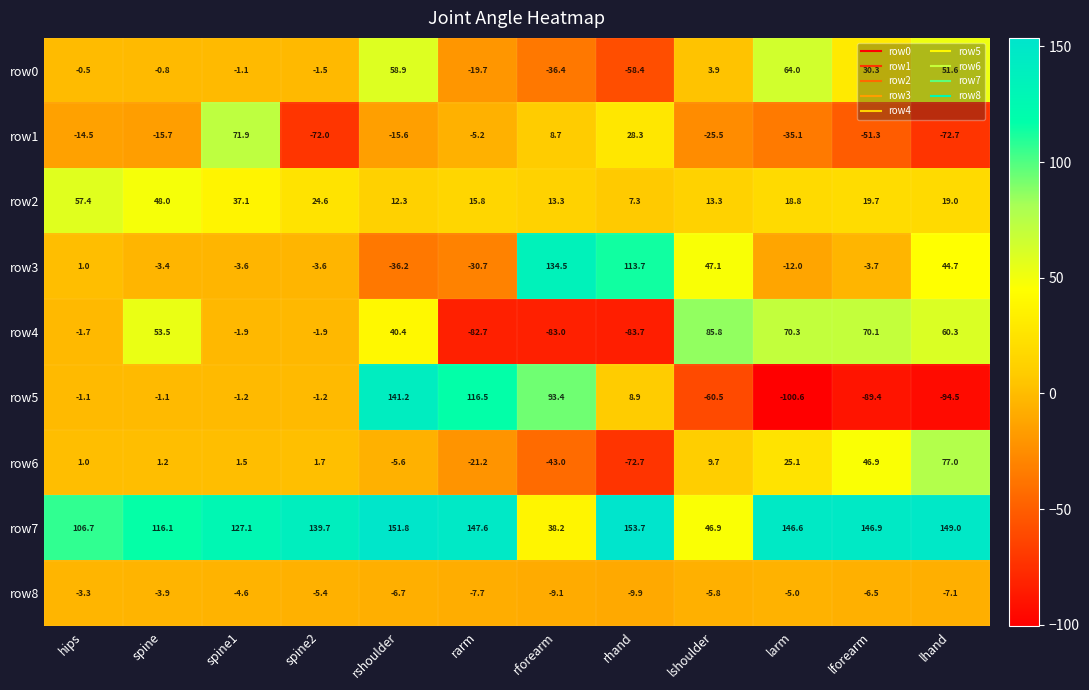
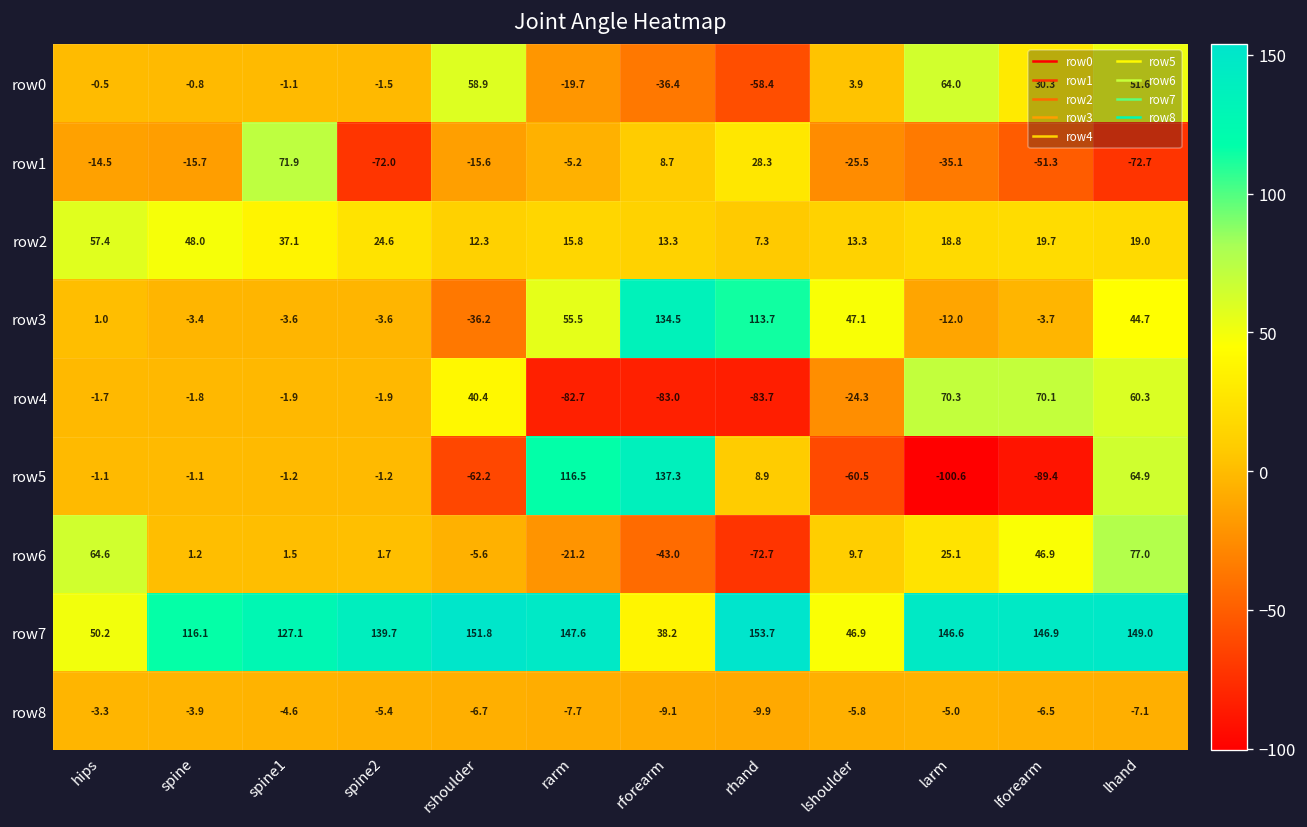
  {
    "row0": {
      "hips": -0.5,
      "spine": -0.8,
      "spine1": -1.1,
      "spine2": -1.5,
      "rshoulder": 58.9,
      "rarm": -19.7,
      "rforearm": -36.4,
      "rhand": -58.4,
      "lshoulder": 3.9,
      "larm": 64.0
    },
    "row1": {
      "hips": -14.5,
      "spine": -15.7,
      "spine1": 71.9,
      "spine2": -72.0,
      "rshoulder": -15.6,
      "rarm": -5.2,
      "rforearm": 8.7,
      "rhand": 28.3,
      "lshoulder": -25.5,
      "larm": -35.1,
      "lforearm": -51.3,
      "lhand": -72.7
    },
    "row2": {
      "hips": 57.4,
      "spine": 48.0,
      "spine1": 37.1,
      "spine2": 24.6,
      "rshoulder": 12.3,
      "rarm": 15.8,
      "rforearm": 13.3,
      "rhand": 7.3,
      "lshoulder": 13.3,
      "larm": 18.8,
      "lforearm": 19.7,
      "lhand": 19.0
    },
    "row3": {
      "hips": 1.0,
      "spine": -3.4,
      "spine1": -3.6,
      "spine2": -3.6,
      "rshoulder": -36.2,
-     "rarm": -30.7,
+     "rarm": 55.5,
      "rforearm": 134.5,
      "rhand": 113.7,
      "lshoulder": 47.1,
      "larm": -12.0,
      "lforearm": -3.7,
      "lhand": 44.7
    },
    "row4": {
      "hips": -1.7,
-     "spine": 53.5,
+     "spine": -1.8,
      "spine1": -1.9,
      "spine2": -1.9,
      "rshoulder": 40.4,
      "rarm": -82.7,
      "rforearm": -83.0,
      "rhand": -83.7,
-     "lshoulder": 85.8,
+     "lshoulder": -24.3,
      "larm": 70.3,
      "lforearm": 70.1,
      "lhand": 60.3
    },
    "row5": {
      "hips": -1.1,
      "spine": -1.1,
      "spine1": -1.2,
      "spine2": -1.2,
-     "rshoulder": 141.2,
+     "rshoulder": -62.2,
      "rarm": 116.5,
-     "rforearm": 93.4,
+     "rforearm": 137.3,
      "rhand": 8.9,
      "lshoulder": -60.5,
      "larm": -100.6,
      "lforearm": -89.4,
-     "lhand": -94.5
+     "lhand": 64.9
    },
    "row6": {
-     "hips": 1.0,
+     "hips": 64.6,
      "spine": 1.2,
      "spine1": 1.5,
      "spine2": 1.7,
      "rshoulder": -5.6,
      "rarm": -21.2,
      "rforearm": -43.0,
      "rhand": -72.7,
      "lshoulder": 9.7,
      "larm": 25.1,
      "lforearm": 46.9,
      "lhand": 77.0
    },
    "row7": {
-     "hips": 106.7,
+     "hips": 50.2,
      "spine": 116.1,
      "spine1": 127.1,
      "spine2": 139.7,
      "rshoulder": 151.8,
      "rarm": 147.6,
      "rforearm": 38.2,
      "rhand": 153.7,
      "lshoulder": 46.9,
      "larm": 146.6,
      "lforearm": 146.9,
      "lhand": 149.0
    },
    "row8": {
      "hips": -3.3,
      "spine": -3.9,
      "spine1": -4.6,
      "spine2": -5.4,
      "rshoulder": -6.7,
      "rarm": -7.7,
      "rforearm": -9.1,
      "rhand": -9.9,
      "lshoulder": -5.8,
      "larm": -5.0,
      "lforearm": -6.5,
      "lhand": -7.1
    }
  }
